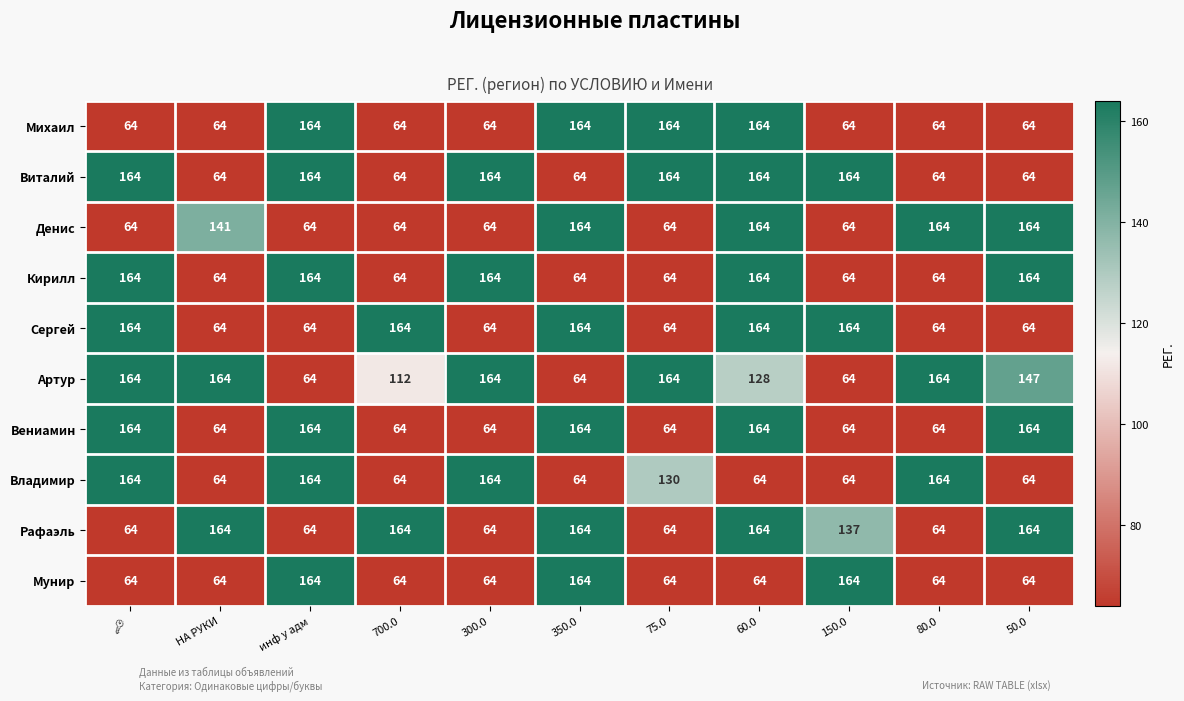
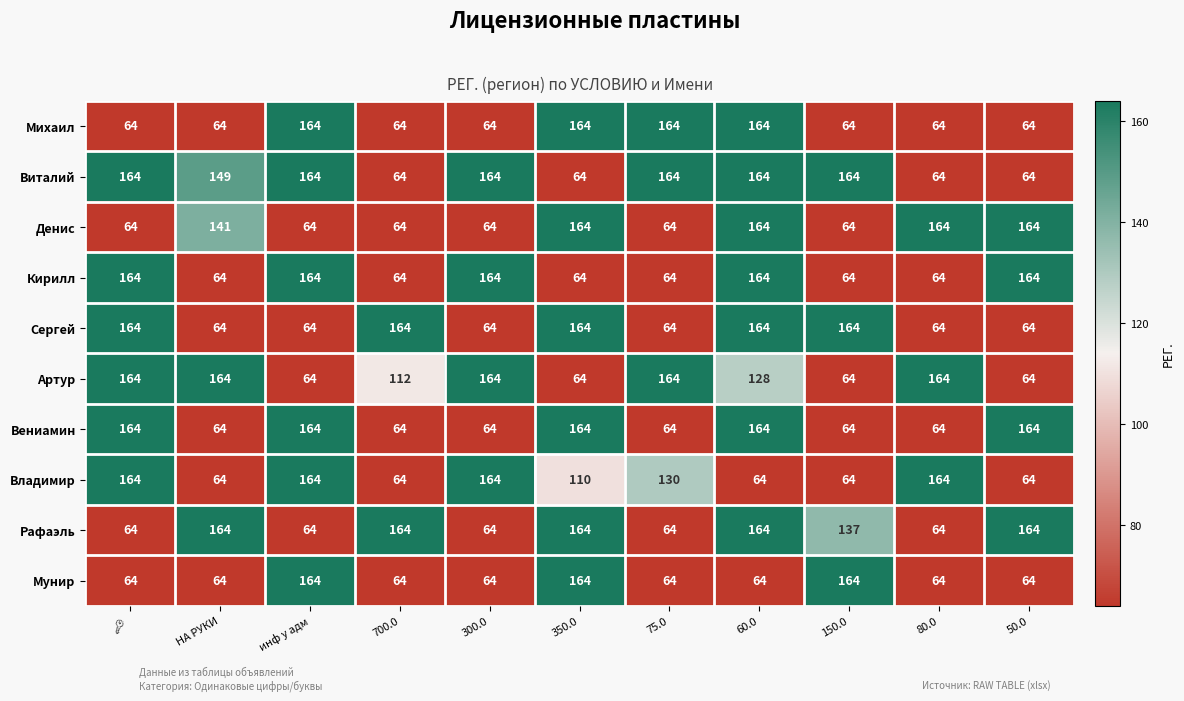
  {
    "Михаил": {
      "🔑": 64,
      "НА РУКИ": 64,
      "инф у адм": 164,
      "700.0": 64,
      "300.0": 64,
      "350.0": 164,
      "75.0": 164,
      "60.0": 164,
      "150.0": 64,
      "80.0": 64,
      "50.0": 64
    },
    "Виталий": {
      "🔑": 164,
-     "НА РУКИ": 64,
+     "НА РУКИ": 149,
      "инф у адм": 164,
      "700.0": 64,
      "300.0": 164,
      "350.0": 64,
      "75.0": 164,
      "60.0": 164,
      "150.0": 164,
      "80.0": 64,
      "50.0": 64
    },
    "Денис": {
      "🔑": 64,
      "НА РУКИ": 141,
      "инф у адм": 64,
      "700.0": 64,
      "300.0": 64,
      "350.0": 164,
      "75.0": 64,
      "60.0": 164,
      "150.0": 64,
      "80.0": 164,
      "50.0": 164
    },
    "Кирилл": {
      "🔑": 164,
      "НА РУКИ": 64,
      "инф у адм": 164,
      "700.0": 64,
      "300.0": 164,
      "350.0": 64,
      "75.0": 64,
      "60.0": 164,
      "150.0": 64,
      "80.0": 64,
      "50.0": 164
    },
    "Сергей": {
      "🔑": 164,
      "НА РУКИ": 64,
      "инф у адм": 64,
      "700.0": 164,
      "300.0": 64,
      "350.0": 164,
      "75.0": 64,
      "60.0": 164,
      "150.0": 164,
      "80.0": 64,
      "50.0": 64
    },
    "Артур": {
      "🔑": 164,
      "НА РУКИ": 164,
      "инф у адм": 64,
      "700.0": 112,
      "300.0": 164,
      "350.0": 64,
      "75.0": 164,
      "60.0": 128,
      "150.0": 64,
      "80.0": 164,
-     "50.0": 147
+     "50.0": 64
    },
    "Вениамин": {
      "🔑": 164,
      "НА РУКИ": 64,
      "инф у адм": 164,
      "700.0": 64,
      "300.0": 64,
      "350.0": 164,
      "75.0": 64,
      "60.0": 164,
      "150.0": 64,
      "80.0": 64,
      "50.0": 164
    },
    "Владимир": {
      "🔑": 164,
      "НА РУКИ": 64,
      "инф у адм": 164,
      "700.0": 64,
      "300.0": 164,
-     "350.0": 64,
+     "350.0": 110,
      "75.0": 130,
      "60.0": 64,
      "150.0": 64,
      "80.0": 164,
      "50.0": 64
    },
    "Рафаэль": {
      "🔑": 64,
      "НА РУКИ": 164,
      "инф у адм": 64,
      "700.0": 164,
      "300.0": 64,
      "350.0": 164,
      "75.0": 64,
      "60.0": 164,
      "150.0": 137,
      "80.0": 64,
      "50.0": 164
    },
    "Мунир": {
      "🔑": 64,
      "НА РУКИ": 64,
      "инф у адм": 164,
      "700.0": 64,
      "300.0": 64,
      "350.0": 164,
      "75.0": 64,
      "60.0": 64,
      "150.0": 164,
      "80.0": 64,
      "50.0": 64
    }
  }
